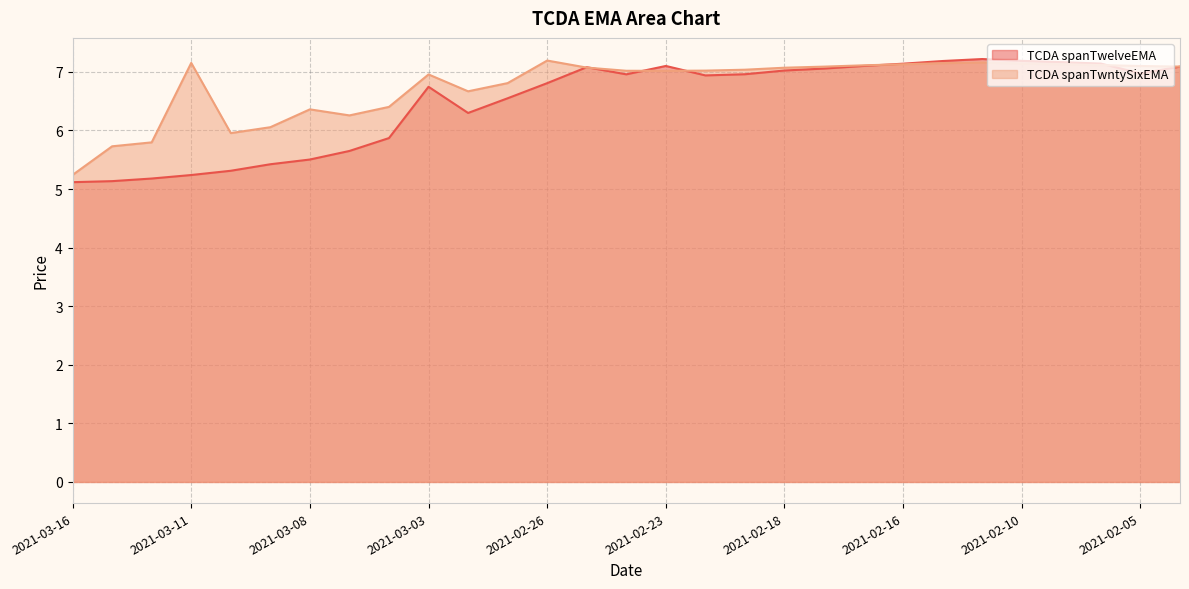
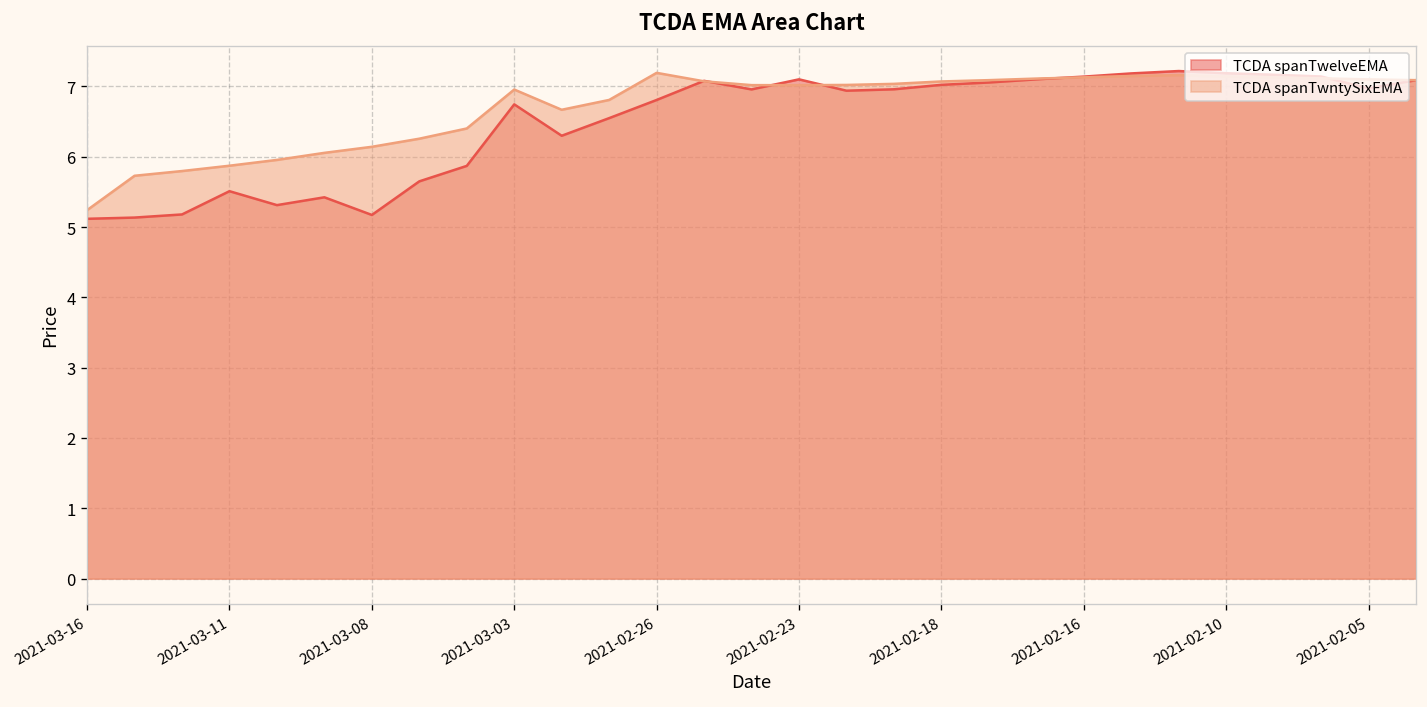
  {
    "TCDA spanTwelveEMA": {
      "2021-03-16": 5.1,
-     "2021-03-11": 5.2,
-     "2021-03-08": 5.5,
+     "2021-03-11": 5.5,
+     "2021-03-08": 5.2,
      "2021-03-03": 6.7,
      "2021-02-26": 6.8,
      "2021-02-23": 7.1,
      "2021-02-18": 7.0
    },
    "TCDA spanTwntySixEMA": {
      "2021-03-16": 5.2,
-     "2021-03-11": 7.2,
-     "2021-03-08": 6.4,
+     "2021-03-11": 5.9,
+     "2021-03-08": 6.1,
      "2021-03-03": 7.0,
      "2021-02-26": 7.2,
      "2021-02-23": 7.0,
      "2021-02-18": 7.1
    }
  }
